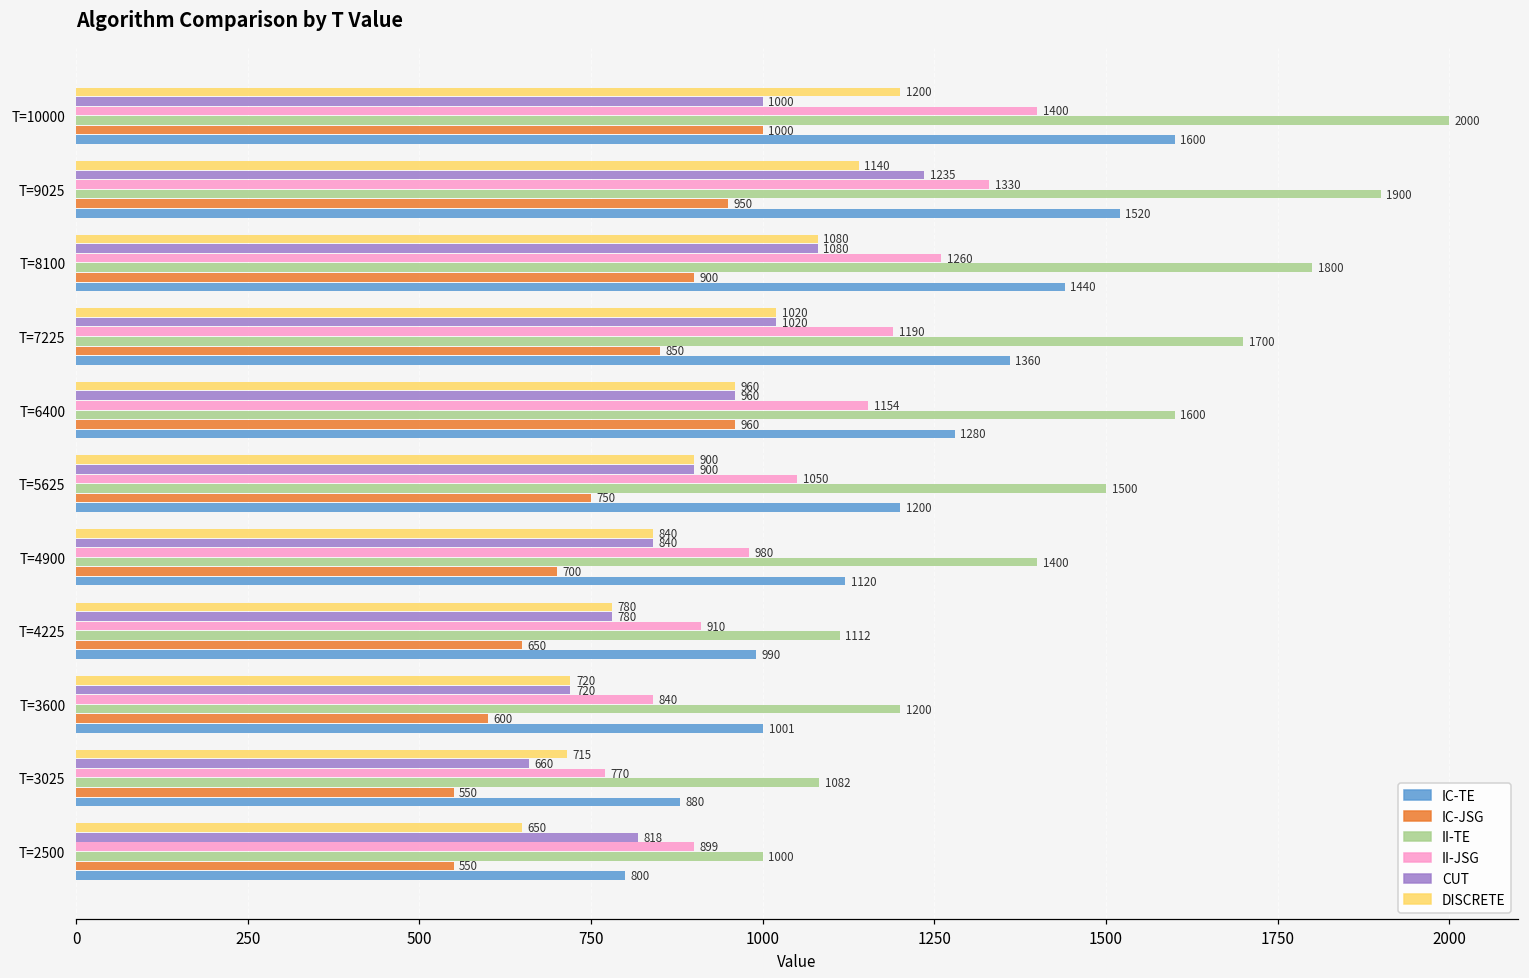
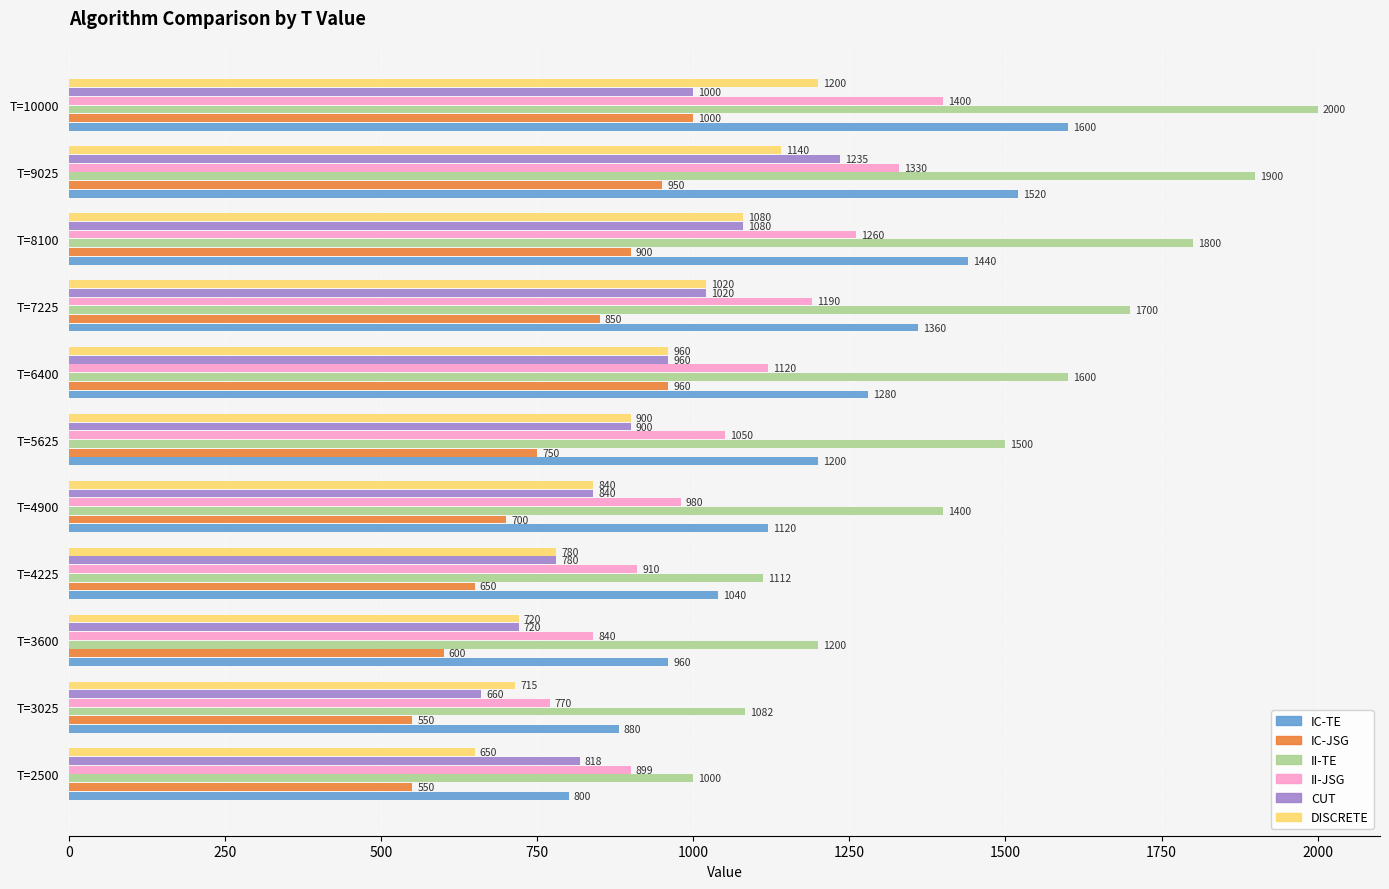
  {
    "IC-TE": {
      "T=10000": 1600,
      "T=9025": 1520,
      "T=8100": 1440,
      "T=7225": 1360,
      "T=6400": 1280,
      "T=5625": 1200,
      "T=4900": 1120,
-     "T=4225": 990,
-     "T=3600": 1001,
+     "T=4225": 1040,
+     "T=3600": 960,
      "T=3025": 880,
      "T=2500": 800
    },
    "IC-JSG": {
      "T=10000": 1000,
      "T=9025": 950,
      "T=8100": 900,
      "T=7225": 850,
      "T=6400": 960,
      "T=5625": 750,
      "T=4900": 700,
      "T=4225": 650,
      "T=3600": 600,
      "T=3025": 550,
      "T=2500": 550
    },
    "II-TE": {
      "T=10000": 2000,
      "T=9025": 1900,
      "T=8100": 1800,
      "T=7225": 1700,
      "T=6400": 1600,
      "T=5625": 1500,
      "T=4900": 1400,
      "T=4225": 1112,
      "T=3600": 1200,
      "T=3025": 1082,
      "T=2500": 1000
    },
    "II-JSG": {
      "T=10000": 1400,
      "T=9025": 1330,
      "T=8100": 1260,
      "T=7225": 1190,
-     "T=6400": 1154,
+     "T=6400": 1120,
      "T=5625": 1050,
      "T=4900": 980,
      "T=4225": 910,
      "T=3600": 840,
      "T=3025": 770,
      "T=2500": 899
    },
    "CUT": {
      "T=10000": 1000,
      "T=9025": 1235,
      "T=8100": 1080,
      "T=7225": 1020,
      "T=6400": 960,
      "T=5625": 900,
      "T=4900": 840,
      "T=4225": 780,
      "T=3600": 720,
      "T=3025": 660,
      "T=2500": 818
    },
    "DISCRETE": {
      "T=10000": 1200,
      "T=9025": 1140,
      "T=8100": 1080,
      "T=7225": 1020,
      "T=6400": 960,
      "T=5625": 900,
      "T=4900": 840,
      "T=4225": 780,
      "T=3600": 720,
      "T=3025": 715,
      "T=2500": 650
    }
  }
